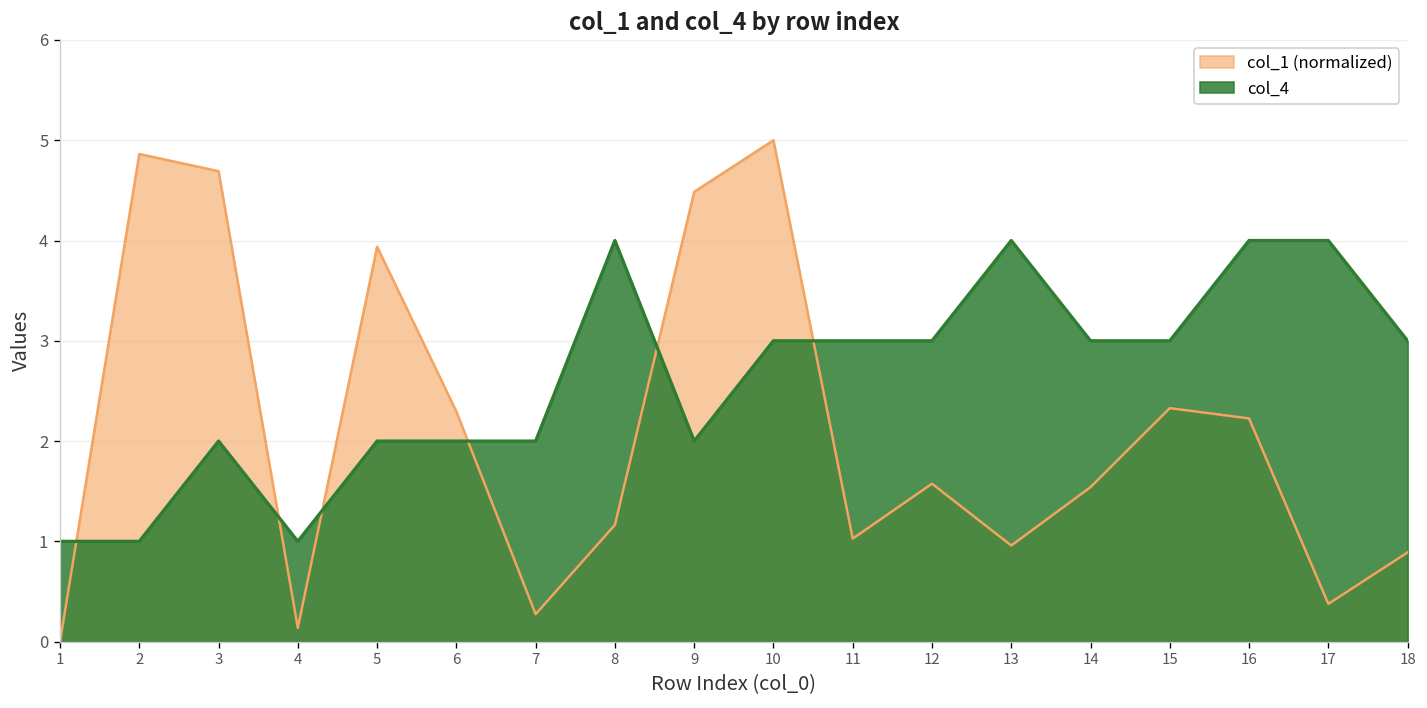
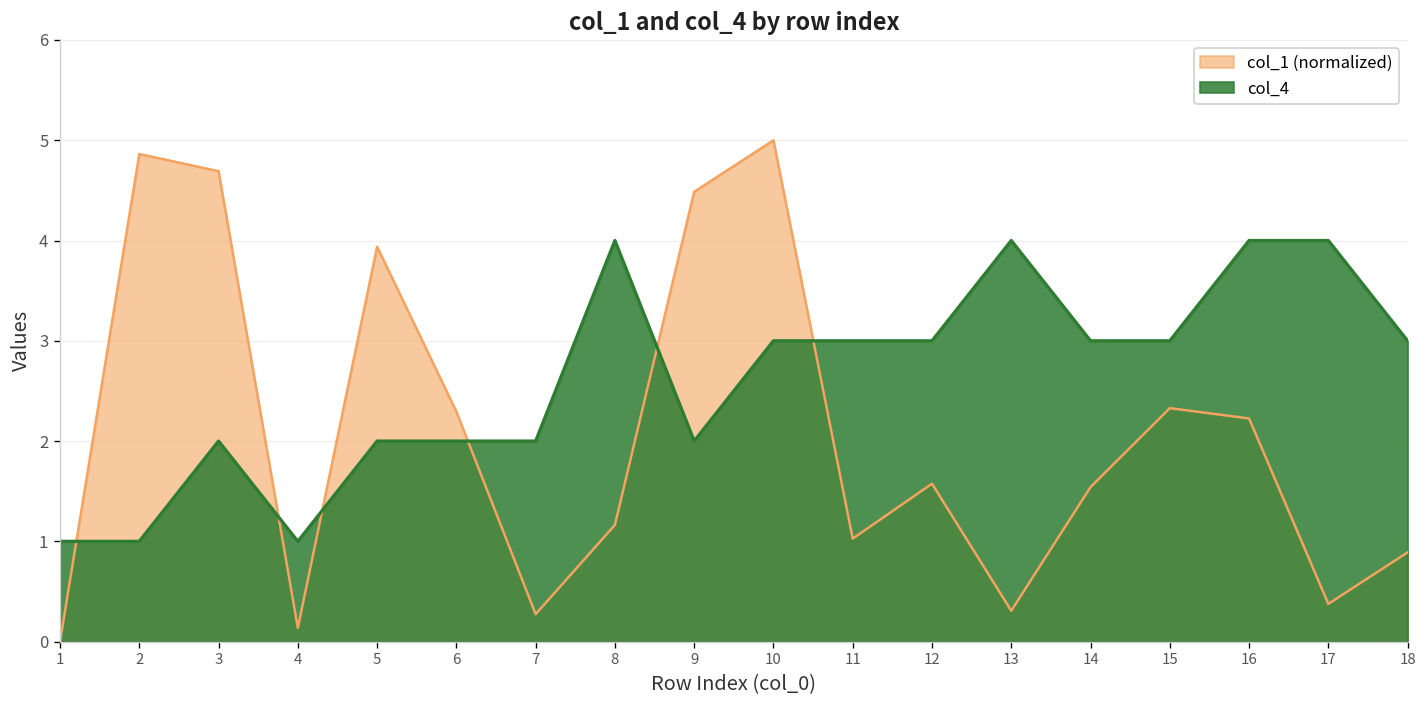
  {
    "col_1 (normalized)": {
      "1": 0.0,
      "2": 4.9,
      "3": 4.7,
      "4": 0.1,
      "5": 3.9,
      "6": 2.3,
      "7": 0.3,
      "8": 1.2,
      "9": 4.5,
      "10": 5.0,
      "11": 1.0,
      "12": 1.6,
-     "13": 1.0,
+     "13": 0.3,
      "14": 1.5,
      "15": 2.3,
      "16": 2.2,
      "17": 0.4,
      "18": 0.9
    },
    "col_4": {
      "1": 1.0,
      "2": 1.0,
      "3": 2.0,
      "4": 1.0,
      "5": 2.0,
      "6": 2.0,
      "7": 2.0,
      "8": 4.0,
      "9": 2.0,
      "10": 3.0,
      "11": 3.0,
      "12": 3.0,
      "13": 4.0,
      "14": 3.0,
      "15": 3.0,
      "16": 4.0,
      "17": 4.0,
      "18": 3.0
    }
  }
